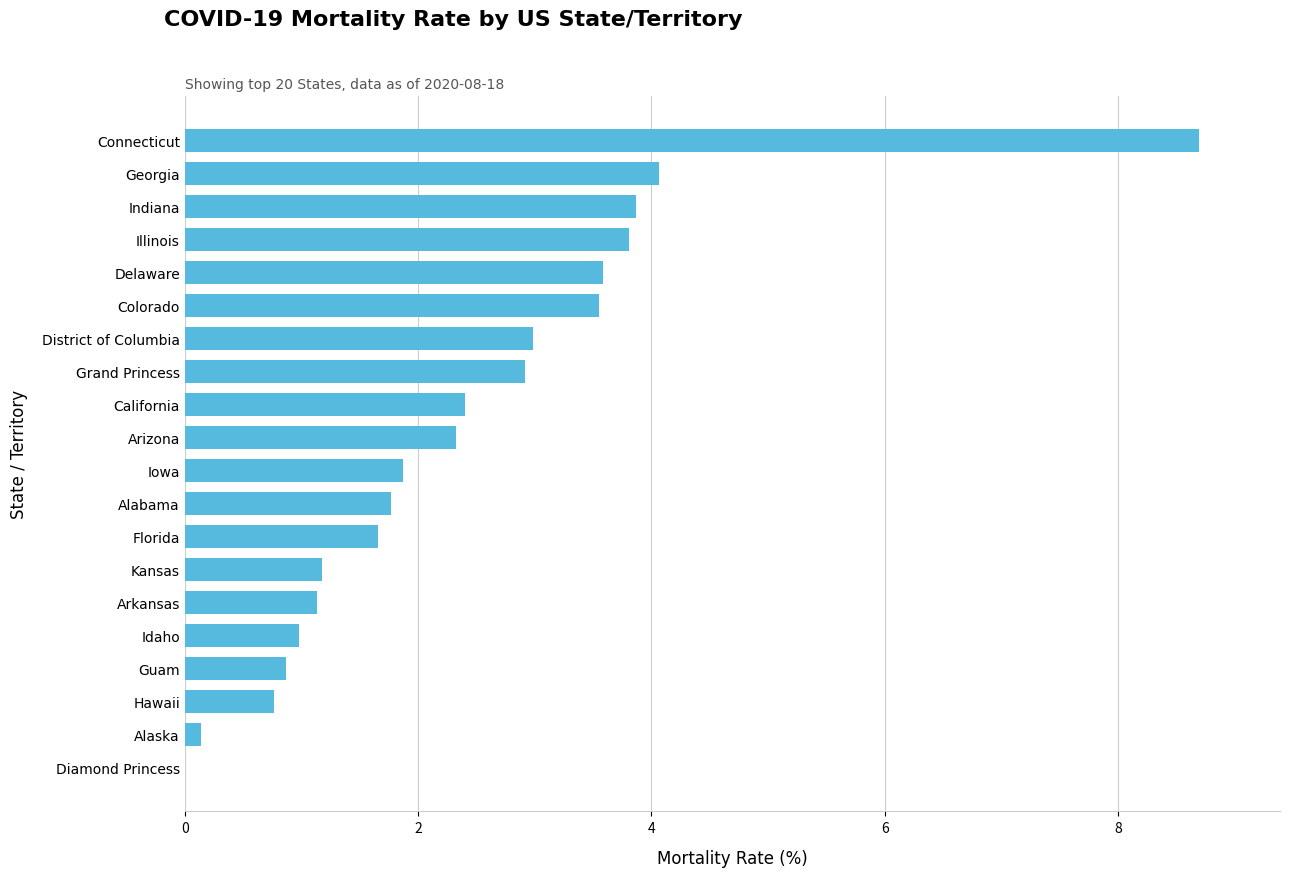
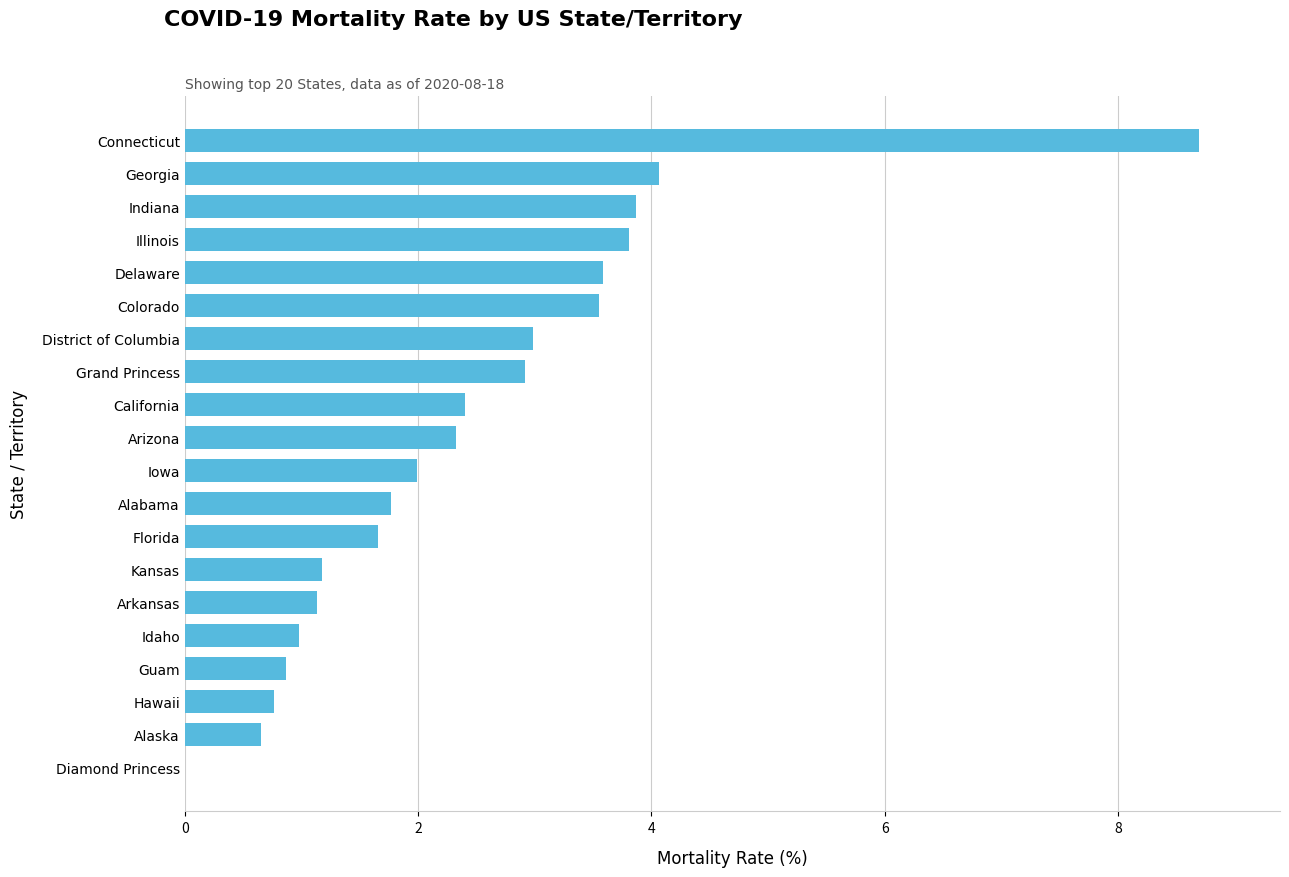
  {
    "Connecticut": 8.69,
    "Georgia": 4.07,
    "Indiana": 3.87,
    "Illinois": 3.81,
    "Delaware": 3.59,
    "Colorado": 3.55,
    "District of Columbia": 2.99,
    "Grand Princess": 2.91,
    "California": 2.40,
    "Arizona": 2.32,
-   "Iowa": 1.87,
+   "Iowa": 1.99,
    "Alabama": 1.77,
    "Florida": 1.66,
    "Kansas": 1.17,
    "Arkansas": 1.14,
    "Idaho": 0.98,
    "Guam": 0.87,
    "Hawaii": 0.77,
-   "Alaska": 0.14,
+   "Alaska": 0.65,
    "Diamond Princess": 0.00
  }
